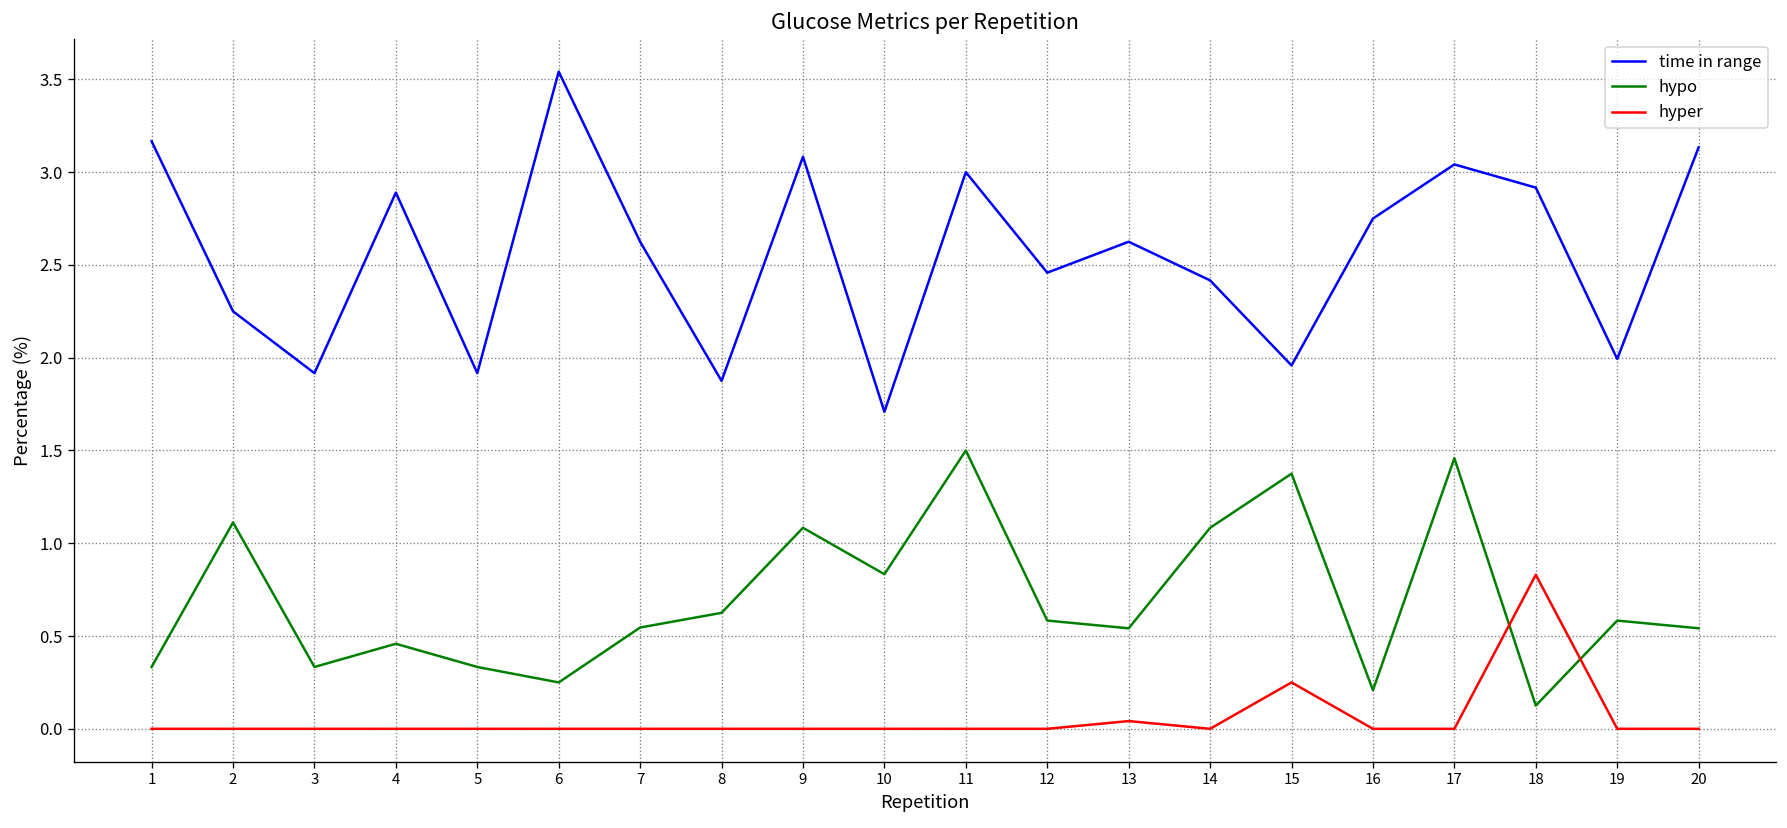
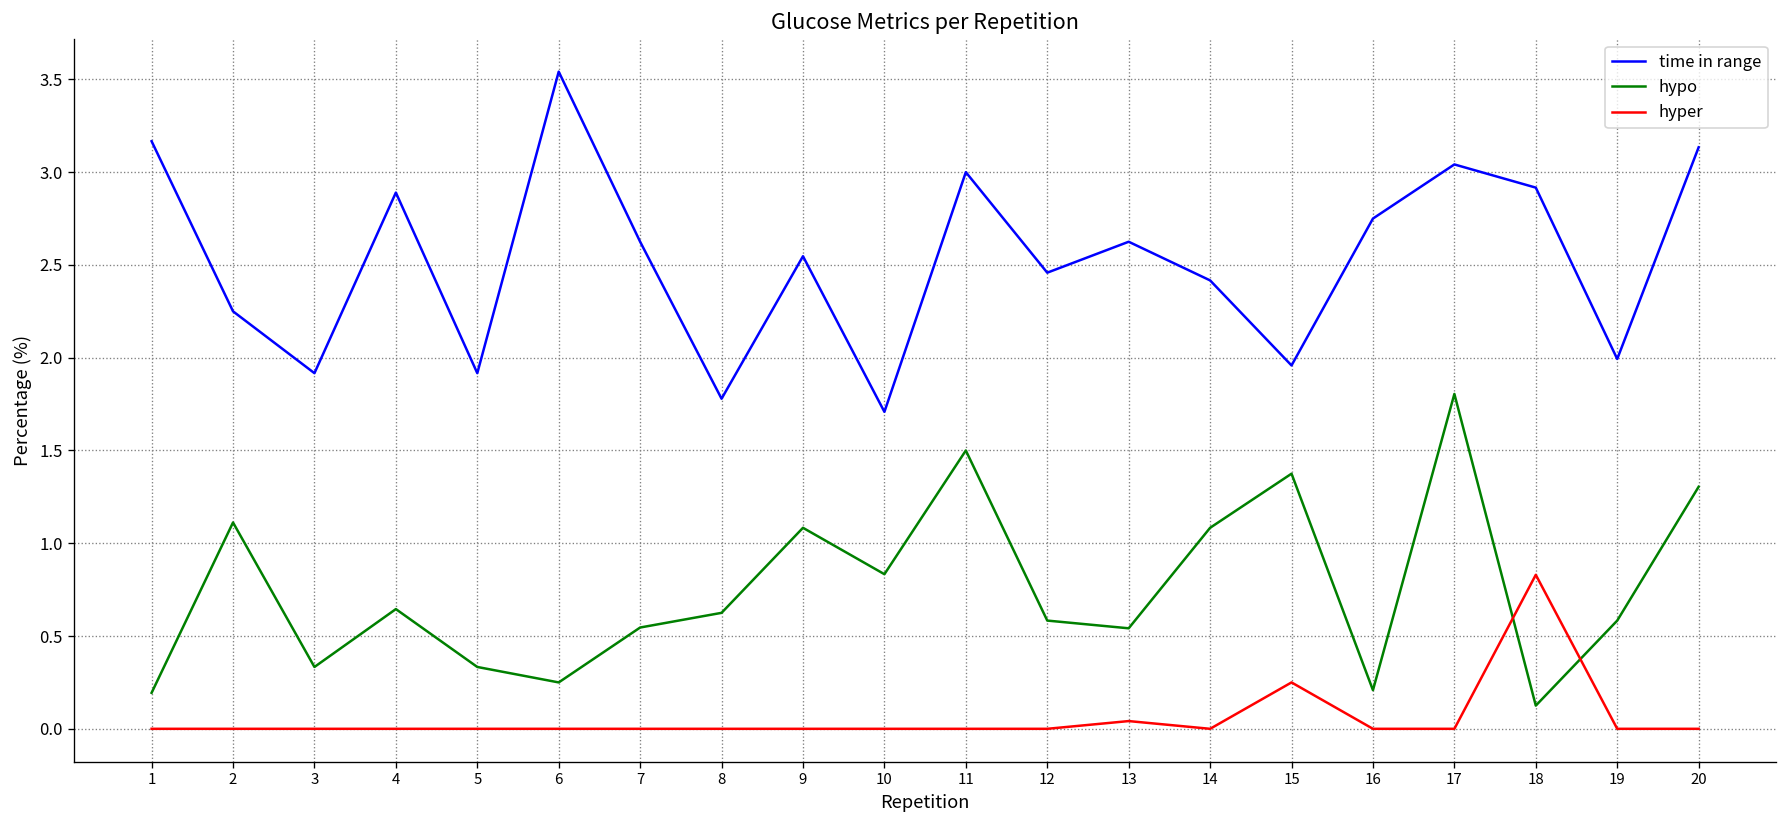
  {
    "time in range": {
      "1": 3.17,
      "2": 2.25,
      "3": 1.92,
      "4": 2.89,
      "5": 1.92,
      "6": 3.54,
      "7": 2.63,
-     "8": 1.88,
-     "9": 3.08,
+     "8": 1.78,
+     "9": 2.55,
      "10": 1.71,
      "11": 3.00,
      "12": 2.46,
      "13": 2.63,
      "14": 2.42,
      "15": 1.96,
      "16": 2.75,
      "17": 3.04,
      "18": 2.92,
      "19": 1.99,
      "20": 3.13
    },
    "hypo": {
-     "1": 0.33,
+     "1": 0.19,
      "2": 1.11,
      "3": 0.33,
-     "4": 0.46,
+     "4": 0.65,
      "5": 0.33,
      "6": 0.25,
      "7": 0.55,
      "8": 0.63,
      "9": 1.08,
      "10": 0.83,
      "11": 1.50,
      "12": 0.58,
      "13": 0.54,
      "14": 1.08,
      "15": 1.38,
      "16": 0.21,
-     "17": 1.46,
+     "17": 1.80,
      "18": 0.13,
      "19": 0.58,
-     "20": 0.54
+     "20": 1.30
    },
    "hyper": {
      "1": 0.00,
      "2": 0.00,
      "3": 0.00,
      "4": 0.00,
      "5": 0.00,
      "6": 0.00,
      "7": 0.00,
      "8": 0.00,
      "9": 0.00,
      "10": 0.00,
      "11": 0.00,
      "12": 0.00,
      "13": 0.04,
      "14": 0.00,
      "15": 0.25,
      "16": 0.00,
      "17": 0.00,
      "18": 0.83,
      "19": 0.00,
      "20": 0.00
    }
  }
